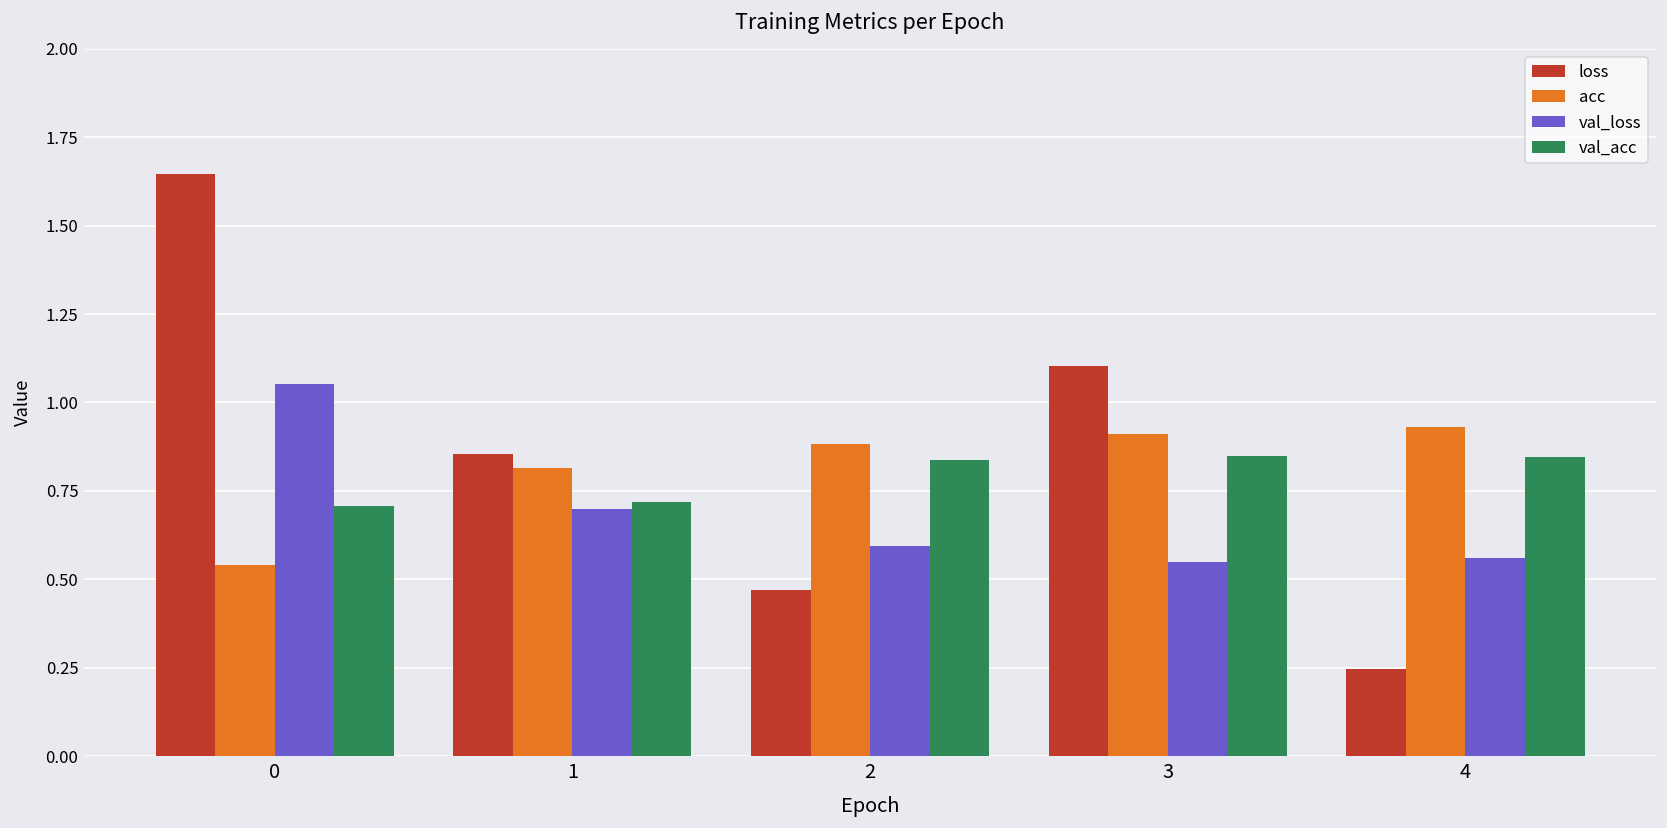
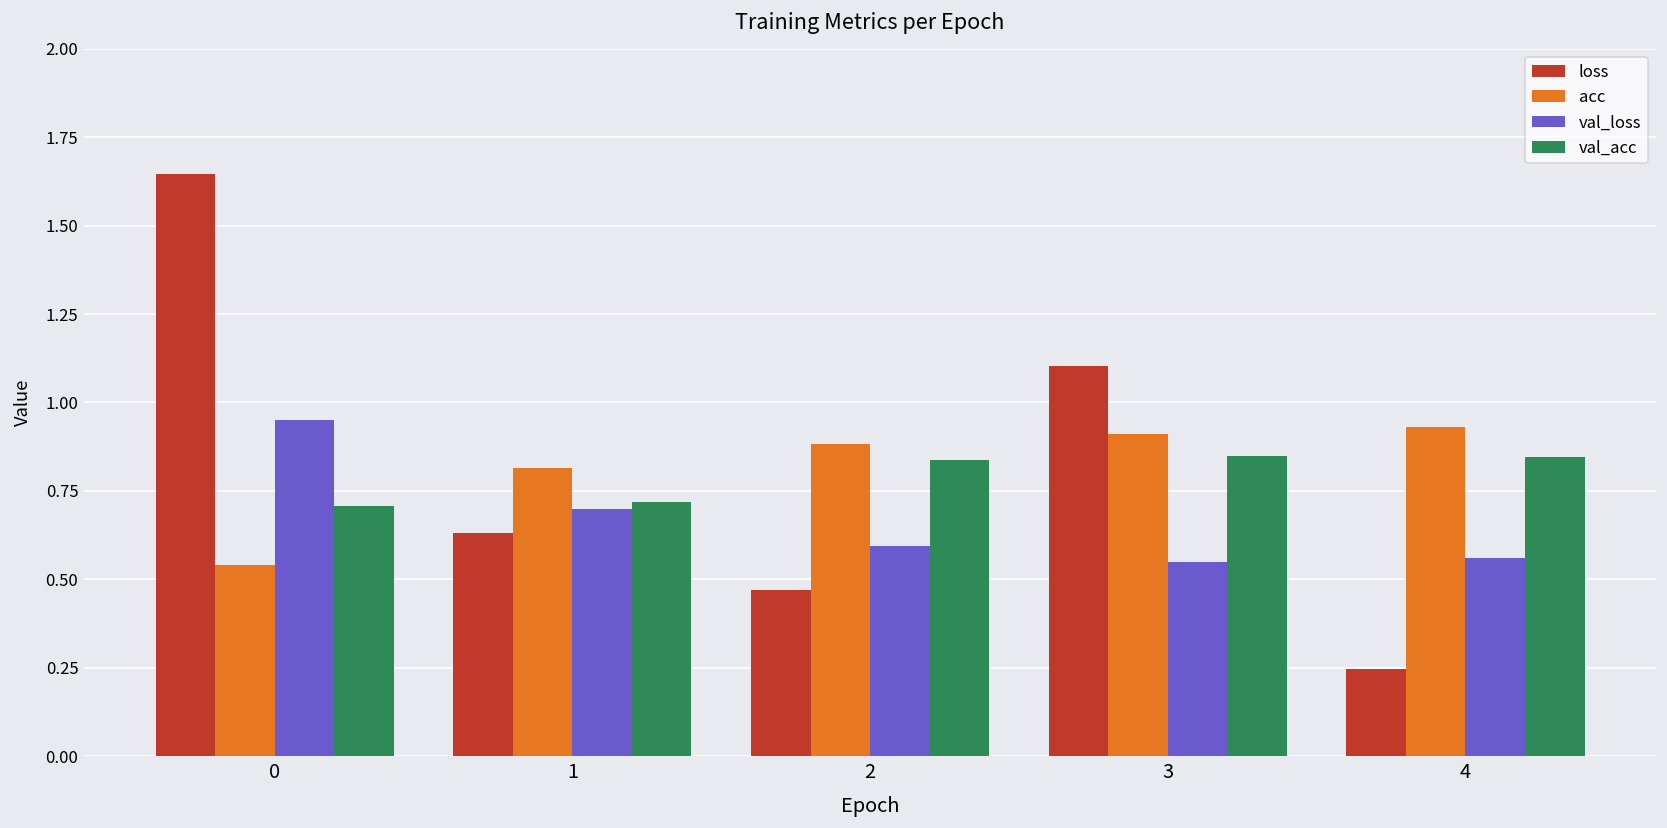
  {
    "loss": {
      "0": 1.65,
-     "1": 0.86,
+     "1": 0.63,
      "2": 0.47,
      "3": 1.10,
      "4": 0.25
    },
    "acc": {
      "0": 0.54,
      "1": 0.81,
      "2": 0.88,
      "3": 0.91,
      "4": 0.93
    },
    "val_loss": {
-     "0": 1.05,
+     "0": 0.95,
      "1": 0.70,
      "2": 0.59,
      "3": 0.55,
      "4": 0.56
    },
    "val_acc": {
      "0": 0.71,
      "1": 0.72,
      "2": 0.84,
      "3": 0.85,
      "4": 0.85
    }
  }
